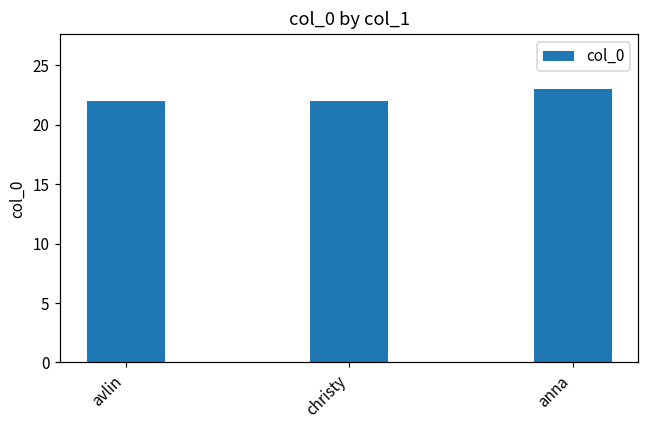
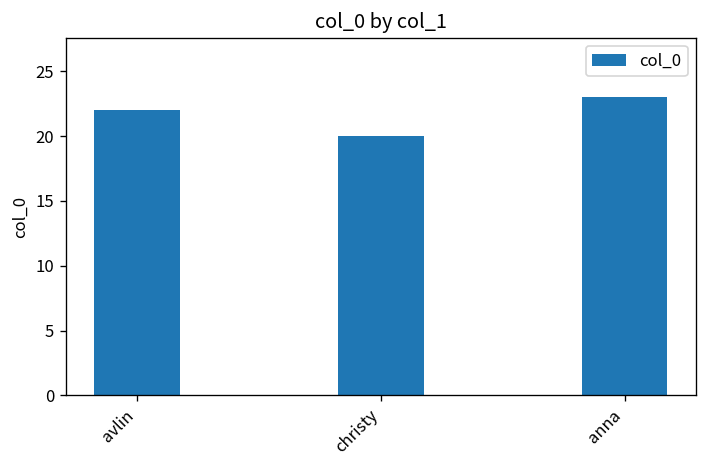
  {
    "avlin": 22,
-   "christy": 22,
+   "christy": 20,
    "anna": 23
  }
